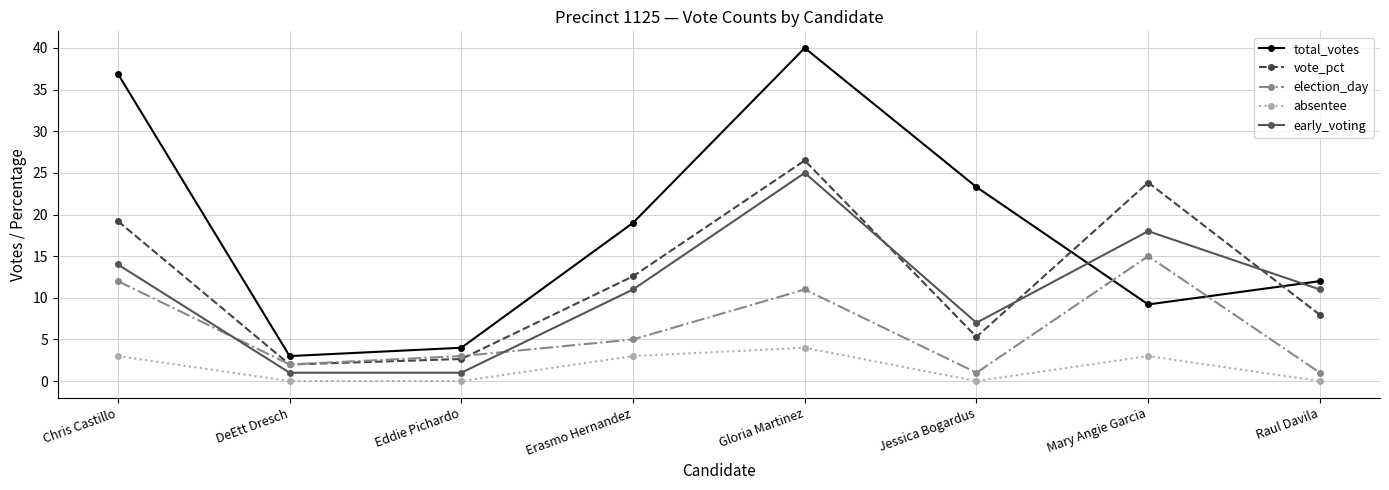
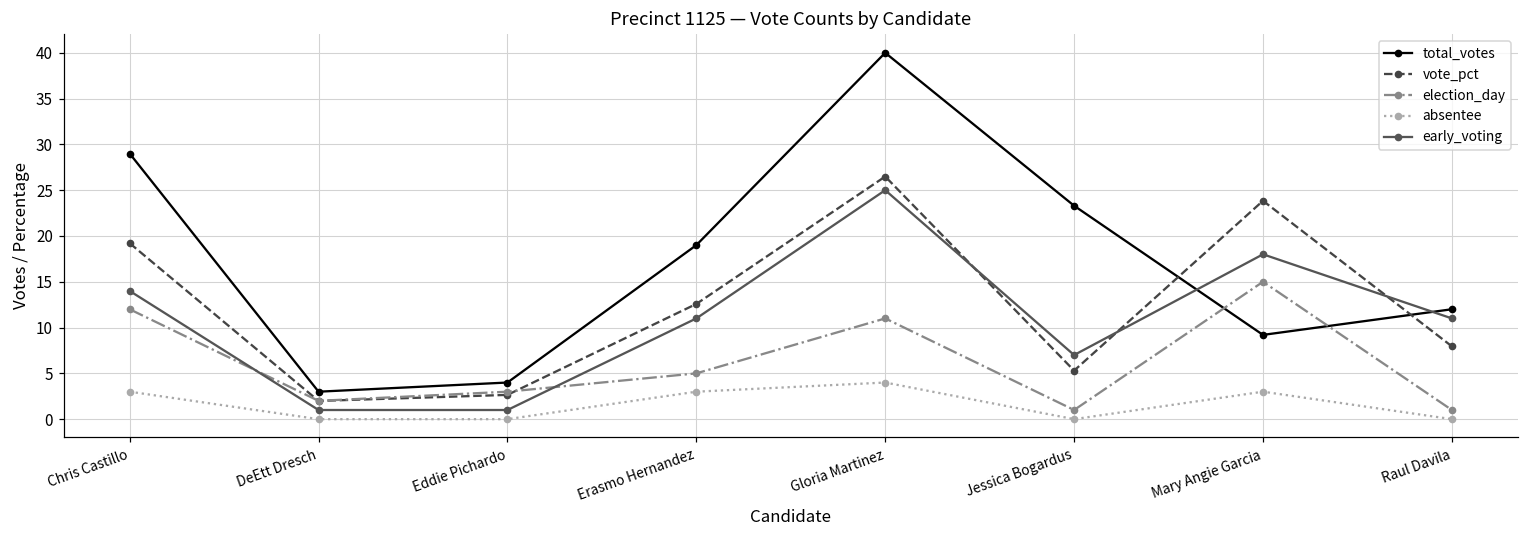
  {
    "total_votes": {
-     "Chris Castillo": 37,
+     "Chris Castillo": 29,
      "DeEtt Dresch": 3,
      "Eddie Pichardo": 4,
      "Erasmo Hernandez": 19,
      "Gloria Martinez": 40,
      "Jessica Bogardus": 23,
      "Mary Angie Garcia": 9,
      "Raul Davila": 12
    }
  }
